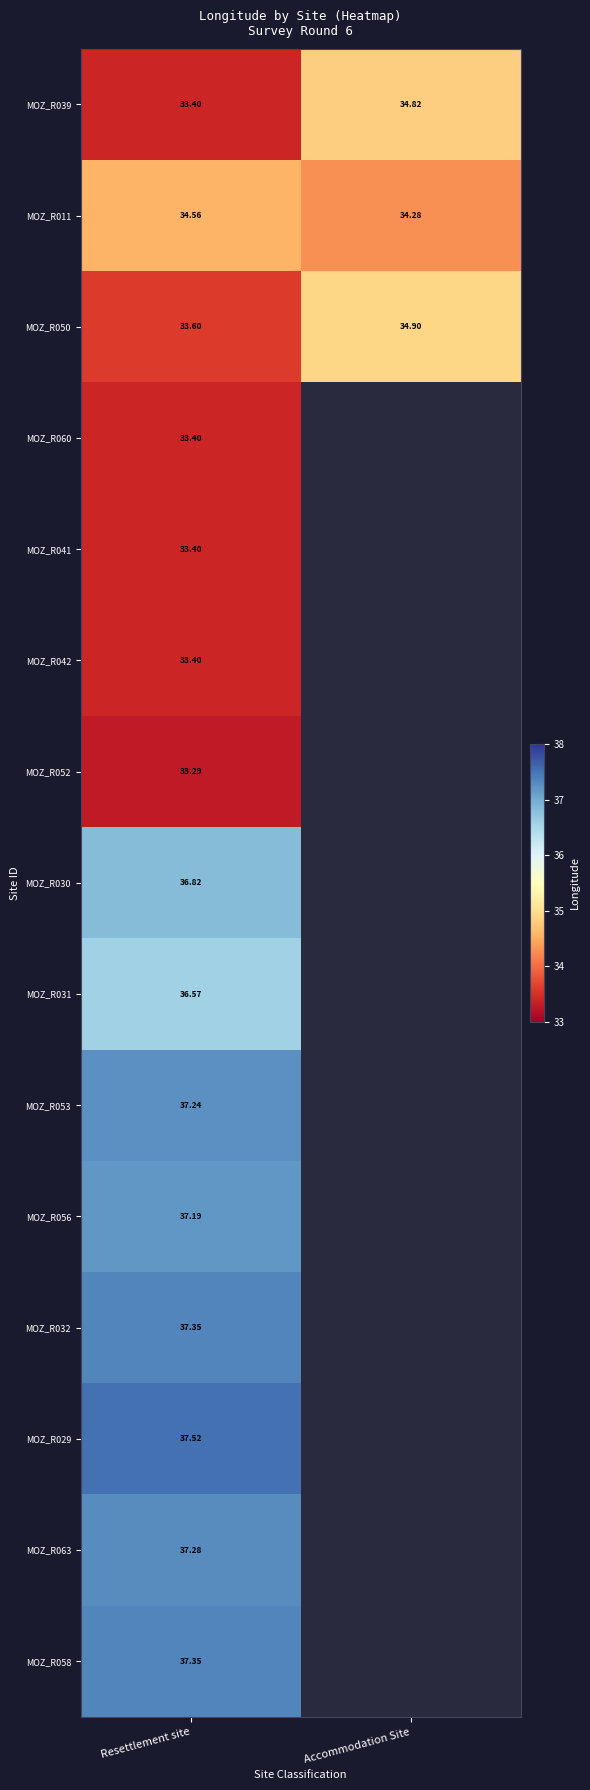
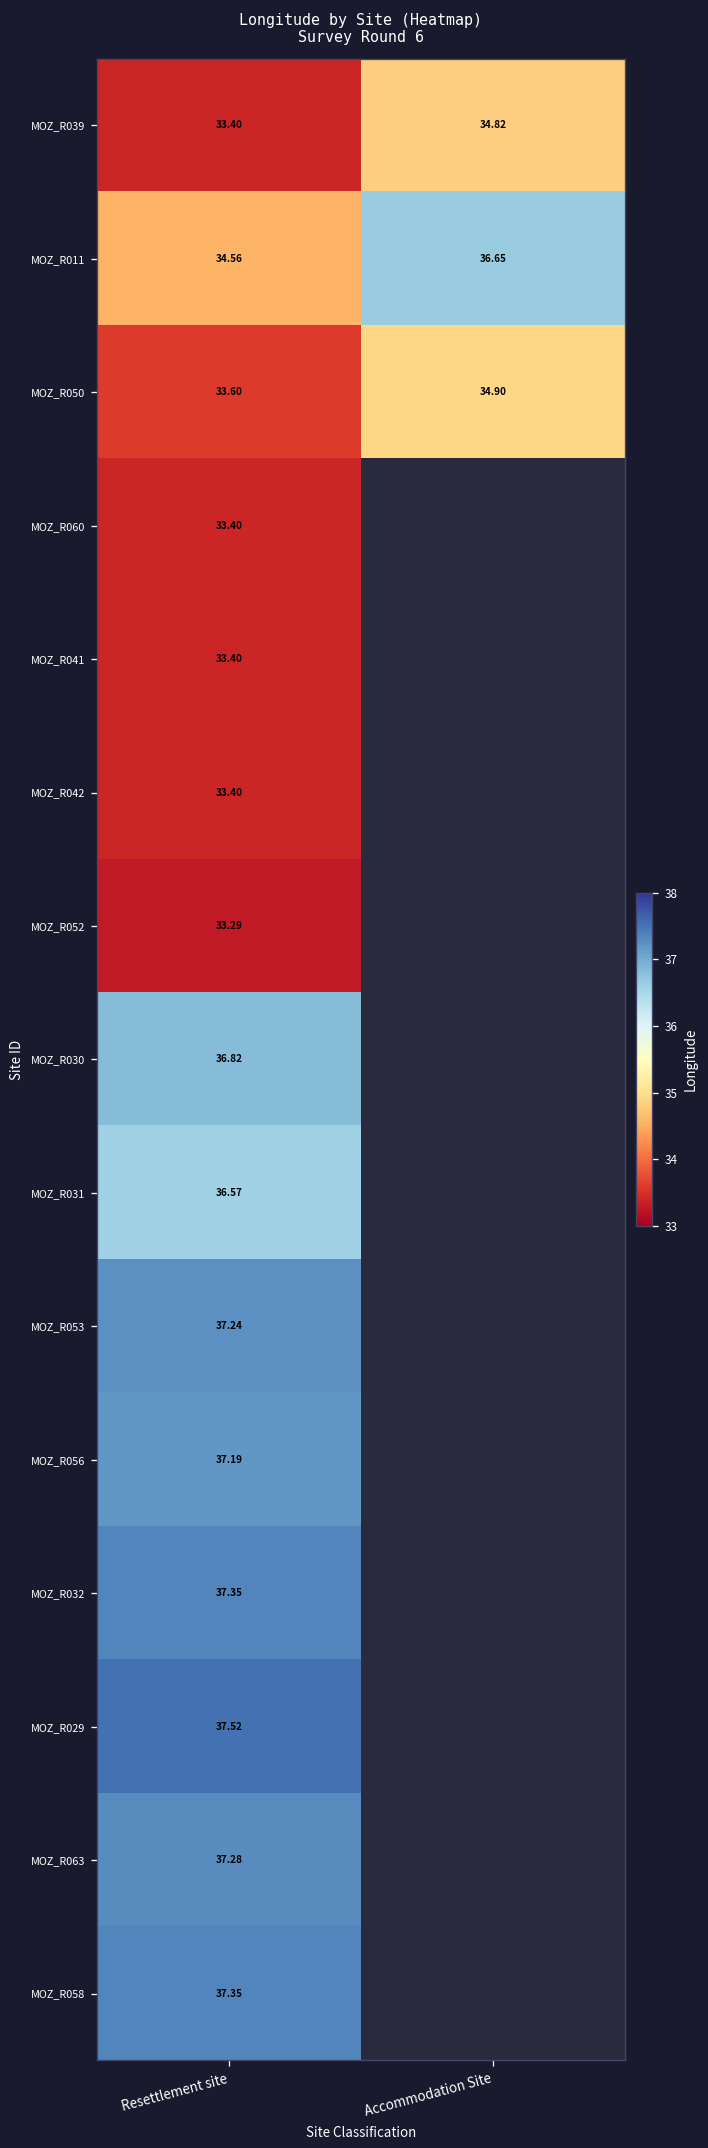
  {
    "MOZ_R039": {
      "Resettlement site": 33.40,
      "Accommodation Site": 34.82
    },
    "MOZ_R011": {
      "Resettlement site": 34.56,
-     "Accommodation Site": 34.28
+     "Accommodation Site": 36.65
    },
    "MOZ_R050": {
      "Resettlement site": 33.60,
      "Accommodation Site": 34.90
    },
    "MOZ_R060": {
      "Resettlement site": 33.40
    },
    "MOZ_R041": {
      "Resettlement site": 33.40
    },
    "MOZ_R042": {
      "Resettlement site": 33.40
    },
    "MOZ_R052": {
      "Resettlement site": 33.29
    },
    "MOZ_R030": {
      "Resettlement site": 36.82
    },
    "MOZ_R031": {
      "Resettlement site": 36.57
    },
    "MOZ_R053": {
      "Resettlement site": 37.24
    },
    "MOZ_R056": {
      "Resettlement site": 37.19
    },
    "MOZ_R032": {
      "Resettlement site": 37.35
    },
    "MOZ_R029": {
      "Resettlement site": 37.52
    },
    "MOZ_R063": {
      "Resettlement site": 37.28
    },
    "MOZ_R058": {
      "Resettlement site": 37.35
    }
  }
